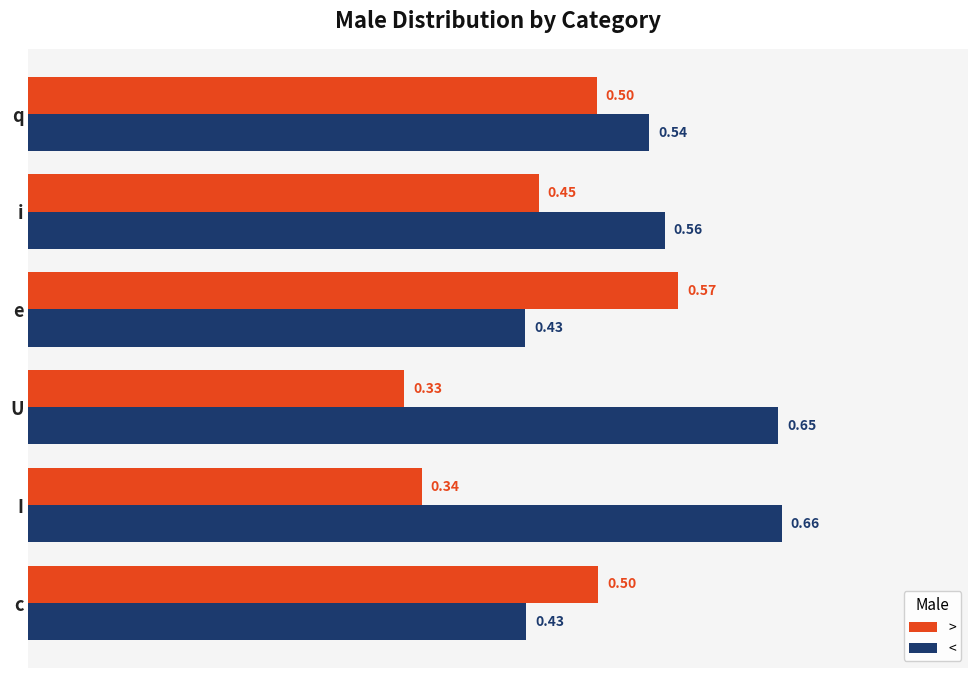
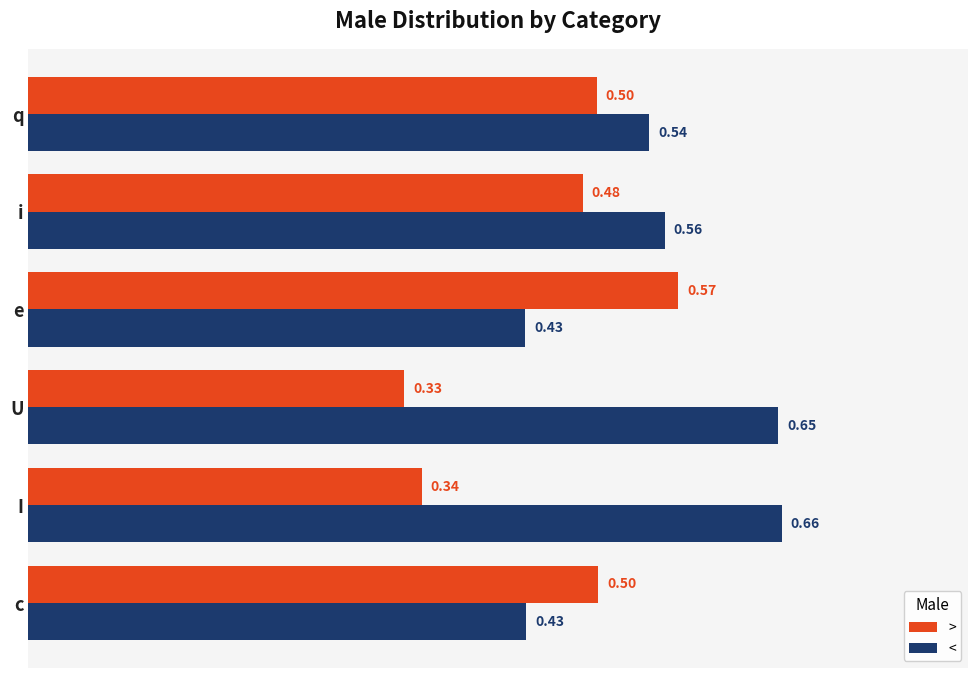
  {
    ">": {
      "q": 0.50,
-     "i": 0.45,
+     "i": 0.48,
      "e": 0.57,
      "U": 0.33,
      "I": 0.34,
      "c": 0.50
    },
    "<": {
      "q": 0.54,
      "i": 0.56,
      "e": 0.43,
      "U": 0.65,
      "I": 0.66,
      "c": 0.43
    }
  }
